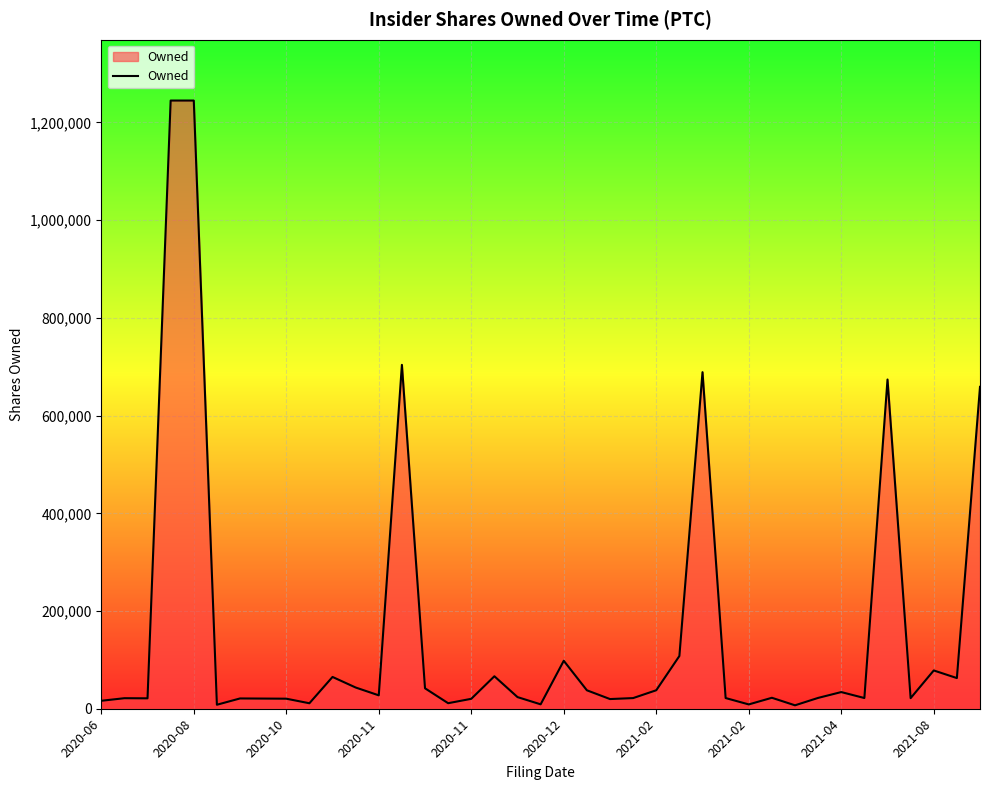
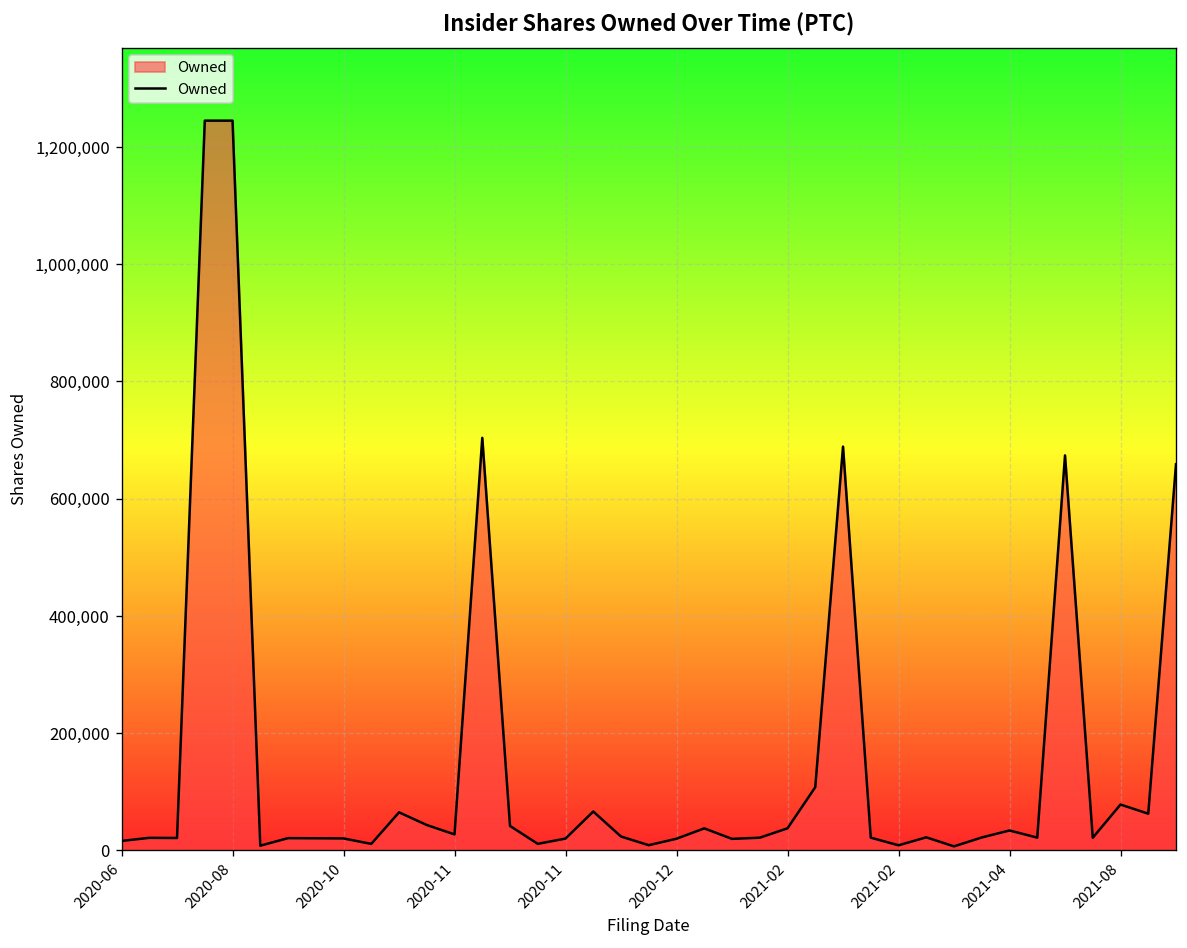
  {
    "2020-06": "20,000",
    "2020-08": "1,240,000",
    "2020-10": "20,000",
-   "2020-12": "100,000",
+   "2020-12": "20,000",
    "2021-04": "30,000",
    "2021-08": "80,000"
  }
